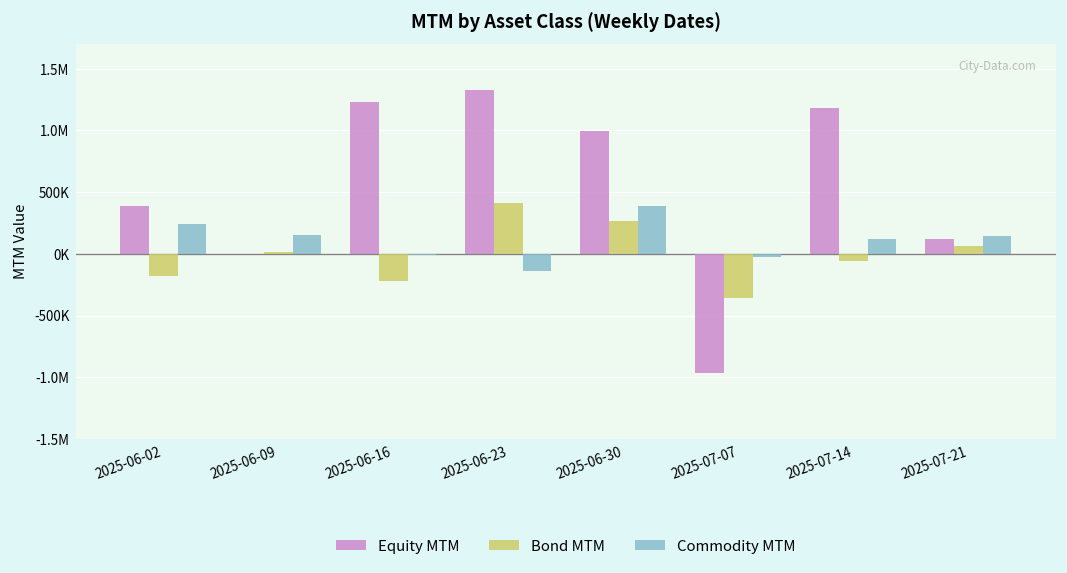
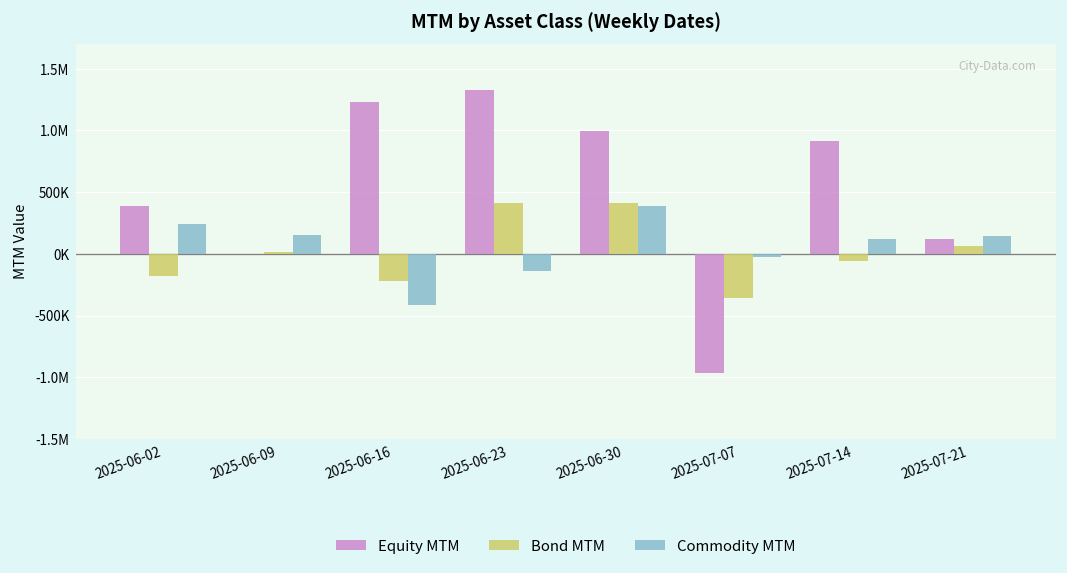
  {
    "Equity MTM": {
      "2025-06-02": 390000,
      "2025-06-16": 1230000,
      "2025-06-23": 1330000,
      "2025-06-30": 990000,
      "2025-07-07": -970000,
-     "2025-07-14": 1190000,
+     "2025-07-14": 910000,
      "2025-07-21": 120000
    },
    "Bond MTM": {
      "2025-06-02": -180000,
      "2025-06-16": -220000,
      "2025-06-23": 410000,
-     "2025-06-30": 270000,
+     "2025-06-30": 410000,
      "2025-07-07": -360000,
      "2025-07-14": -60000,
      "2025-07-21": 60000
    },
    "Commodity MTM": {
      "2025-06-02": 240000,
      "2025-06-09": 150000,
-     "2025-06-16": -10000,
+     "2025-06-16": -410000,
      "2025-06-23": -140000,
      "2025-06-30": 390000,
      "2025-07-14": 120000,
      "2025-07-21": 140000
    }
  }
